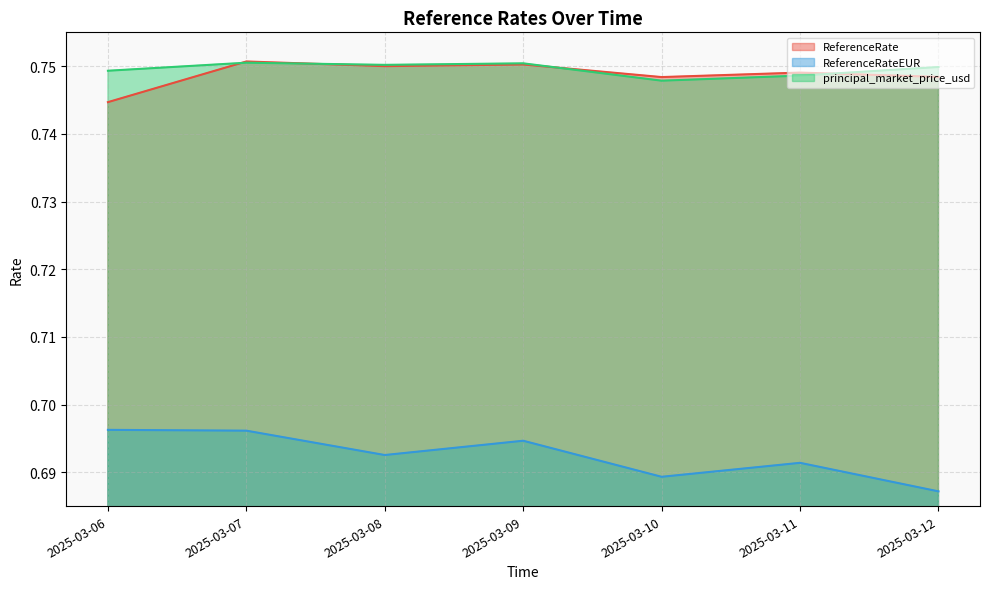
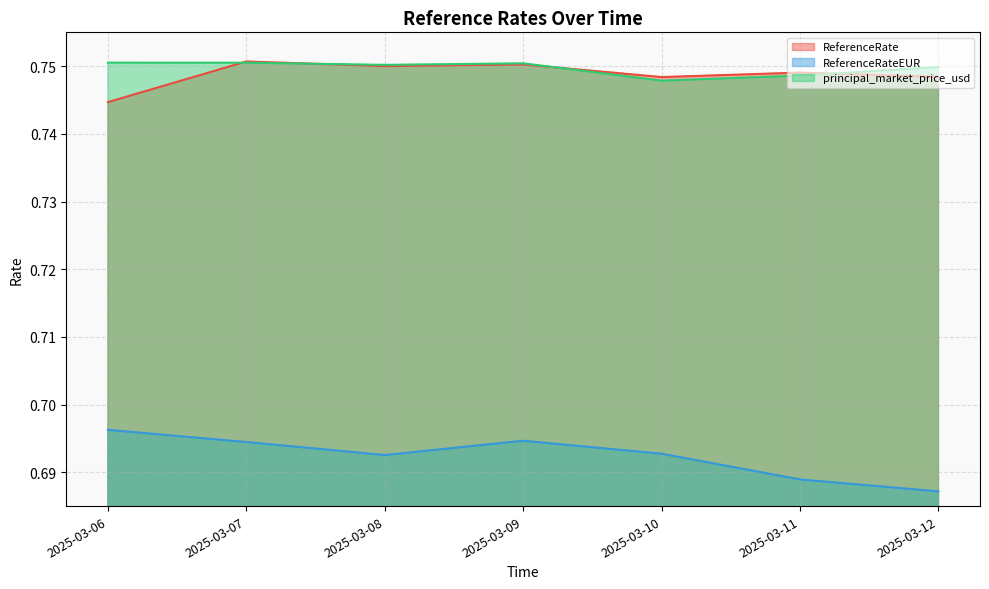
  {
    "ReferenceRate": {
      "2025-03-06": 0.745,
      "2025-03-10": 0.748
    },
    "ReferenceRateEUR": {
      "2025-03-06": 0.696,
-     "2025-03-07": 0.696,
+     "2025-03-07": 0.694,
      "2025-03-08": 0.693,
      "2025-03-09": 0.695,
-     "2025-03-10": 0.689,
-     "2025-03-11": 0.691,
+     "2025-03-10": 0.693,
+     "2025-03-11": 0.689,
      "2025-03-12": 0.687
    },
    "principal_market_price_usd": {
-     "2025-03-06": 0.749,
+     "2025-03-06": 0.751,
      "2025-03-10": 0.748
    }
  }
